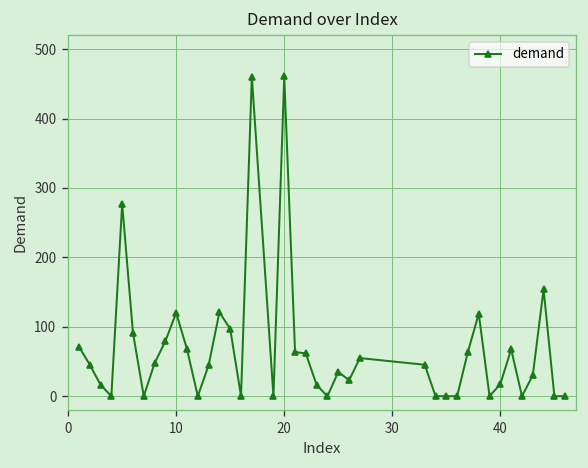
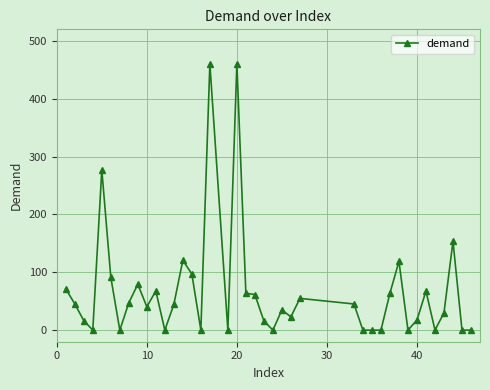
  {
-   "10": 120,
+   "10": 40,
    "20": 460,
    "40": 20
  }
